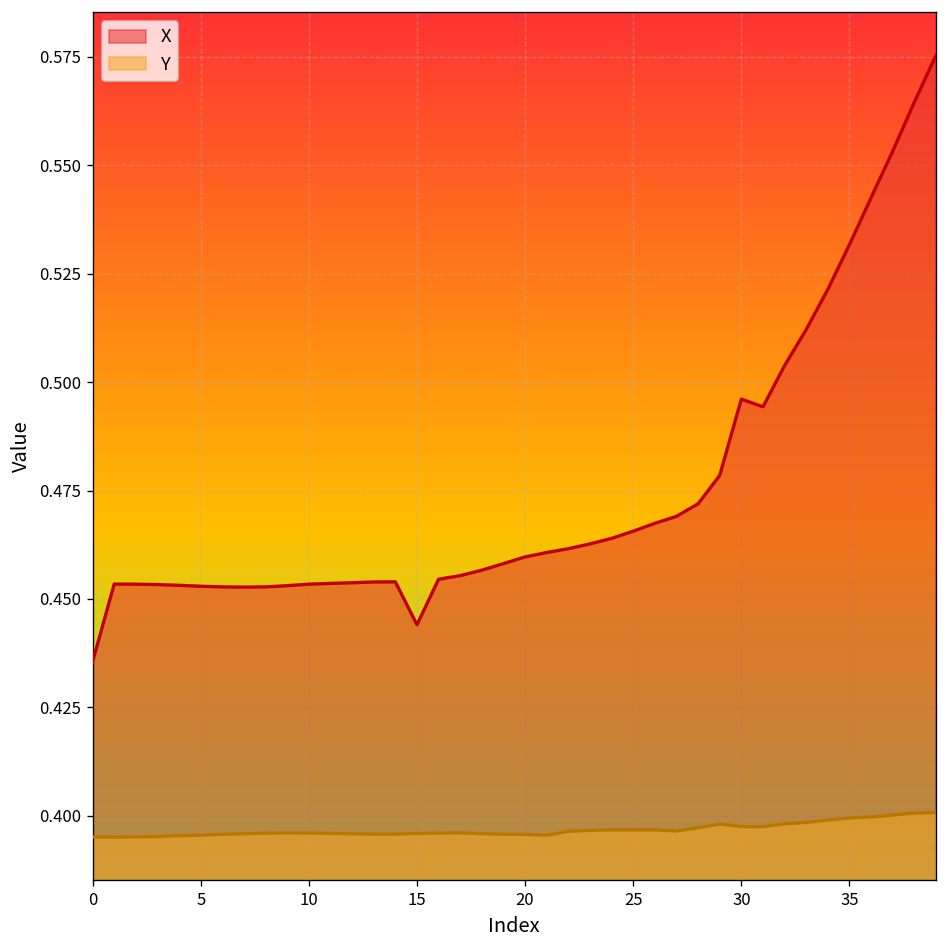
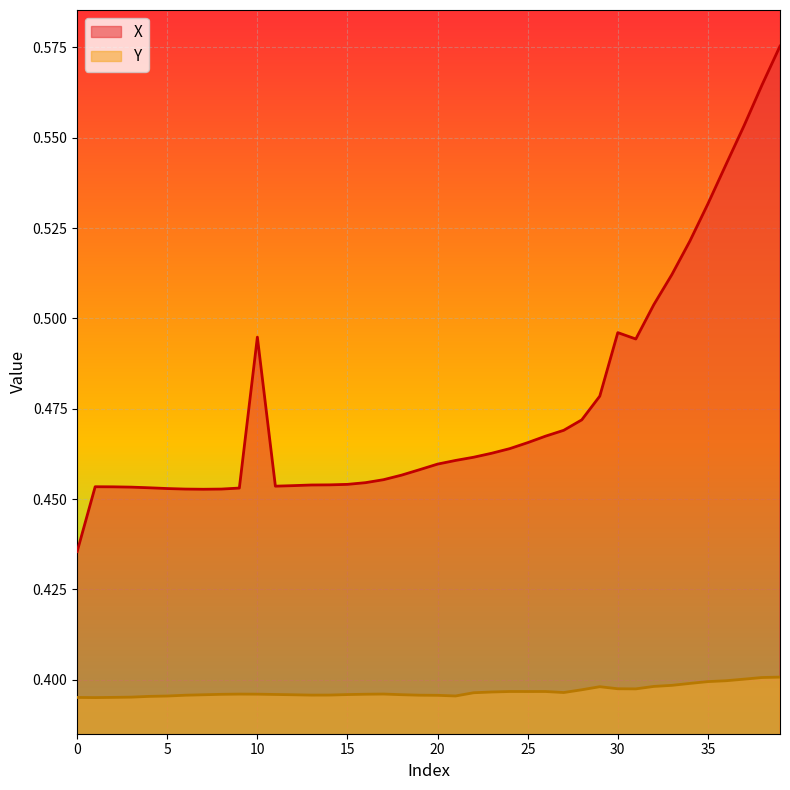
  {
    "X": {
      "0": 0.435,
      "5": 0.453,
-     "10": 0.453,
-     "15": 0.444,
+     "10": 0.495,
+     "15": 0.454,
      "20": 0.460,
      "25": 0.466,
      "30": 0.496,
      "35": 0.532
    },
    "Y": {
      "0": 0.395,
      "5": 0.396,
      "10": 0.396,
      "15": 0.396,
      "20": 0.396,
      "25": 0.397,
      "30": 0.398,
      "35": 0.400
    }
  }
